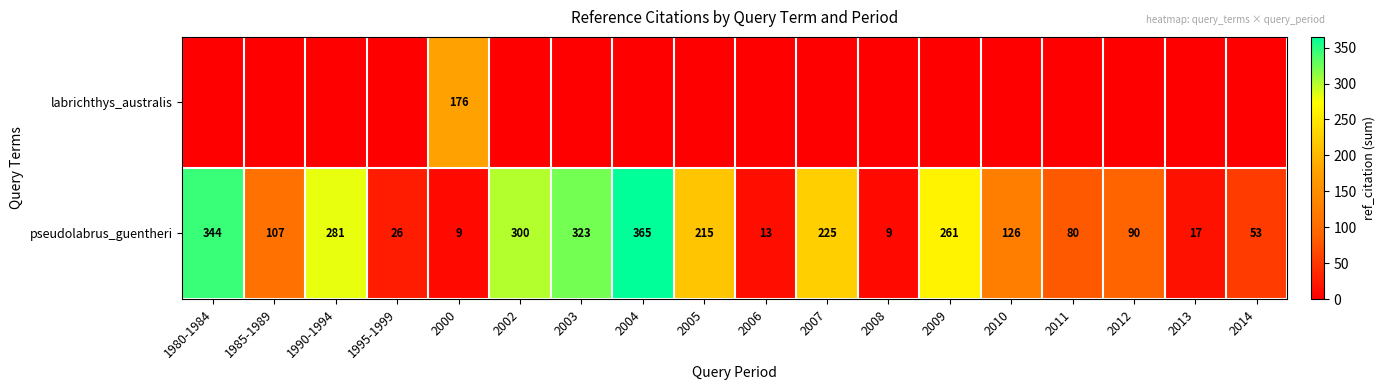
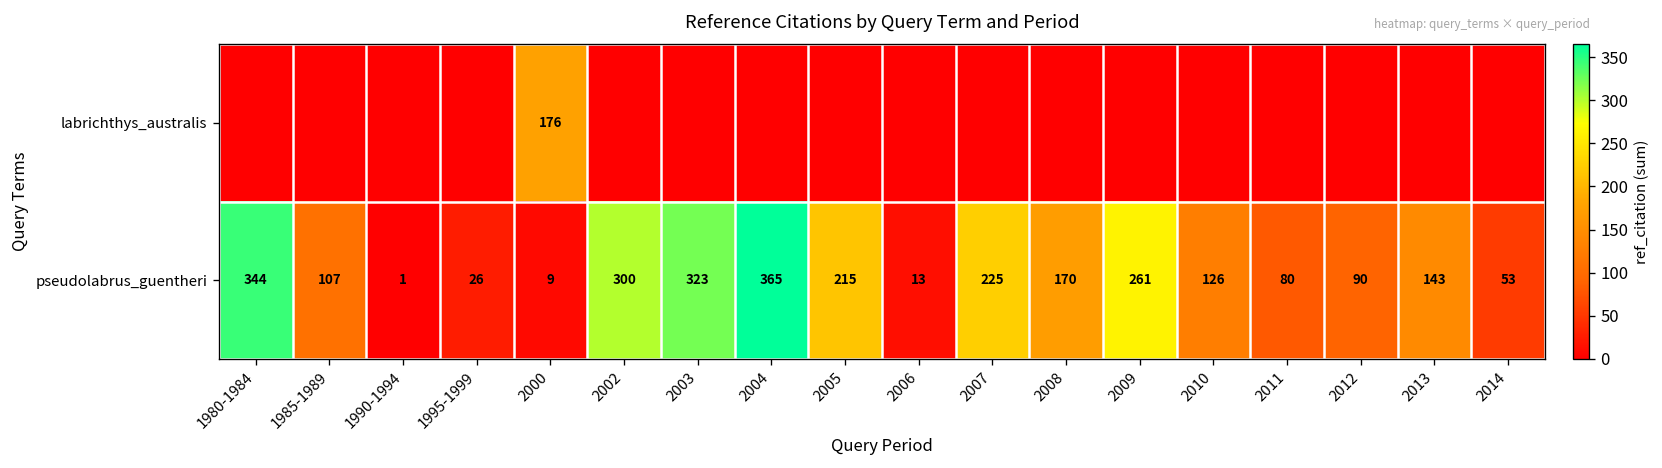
  {
    "labrichthys_australis": {
      "2000": 176
    },
    "pseudolabrus_guentheri": {
      "1980-1984": 344,
      "1985-1989": 107,
-     "1990-1994": 281,
+     "1990-1994": 1,
      "1995-1999": 26,
      "2000": 9,
      "2002": 300,
      "2003": 323,
      "2004": 365,
      "2005": 215,
      "2006": 13,
      "2007": 225,
-     "2008": 9,
+     "2008": 170,
      "2009": 261,
      "2010": 126,
      "2011": 80,
      "2012": 90,
-     "2013": 17,
+     "2013": 143,
      "2014": 53
    }
  }
